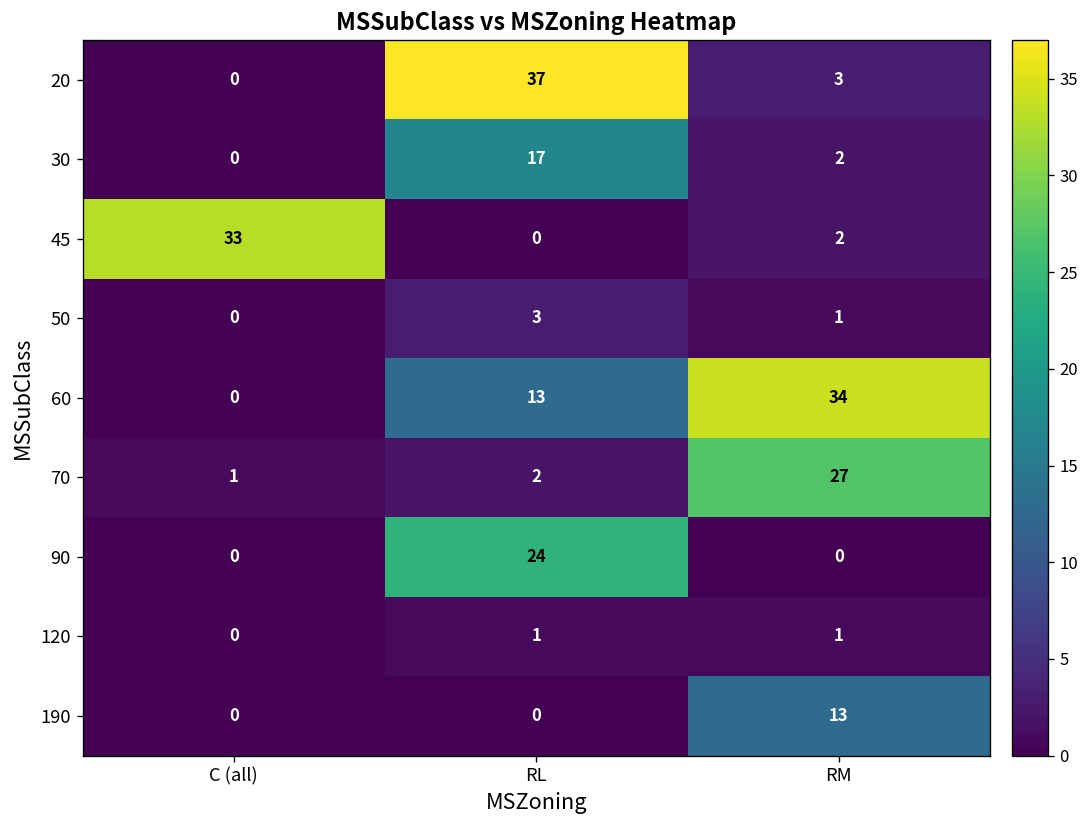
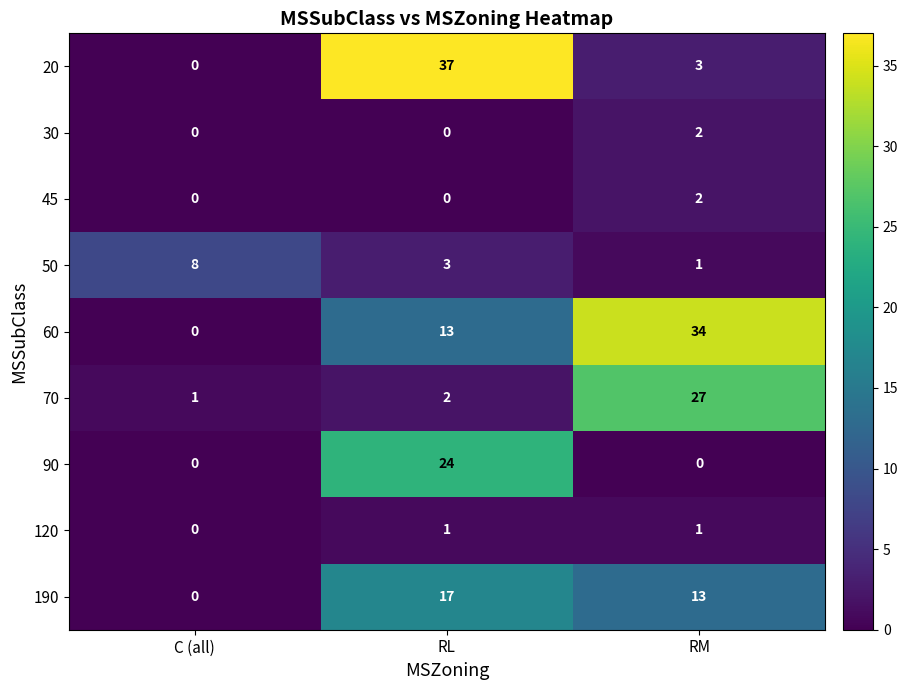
  {
    "20": {
      "C (all)": 0,
      "RL": 37,
      "RM": 3
    },
    "30": {
      "C (all)": 0,
-     "RL": 17,
+     "RL": 0,
      "RM": 2
    },
    "45": {
-     "C (all)": 33,
+     "C (all)": 0,
      "RL": 0,
      "RM": 2
    },
    "50": {
-     "C (all)": 0,
+     "C (all)": 8,
      "RL": 3,
      "RM": 1
    },
    "60": {
      "C (all)": 0,
      "RL": 13,
      "RM": 34
    },
    "70": {
      "C (all)": 1,
      "RL": 2,
      "RM": 27
    },
    "90": {
      "C (all)": 0,
      "RL": 24,
      "RM": 0
    },
    "120": {
      "C (all)": 0,
      "RL": 1,
      "RM": 1
    },
    "190": {
      "C (all)": 0,
-     "RL": 0,
+     "RL": 17,
      "RM": 13
    }
  }
